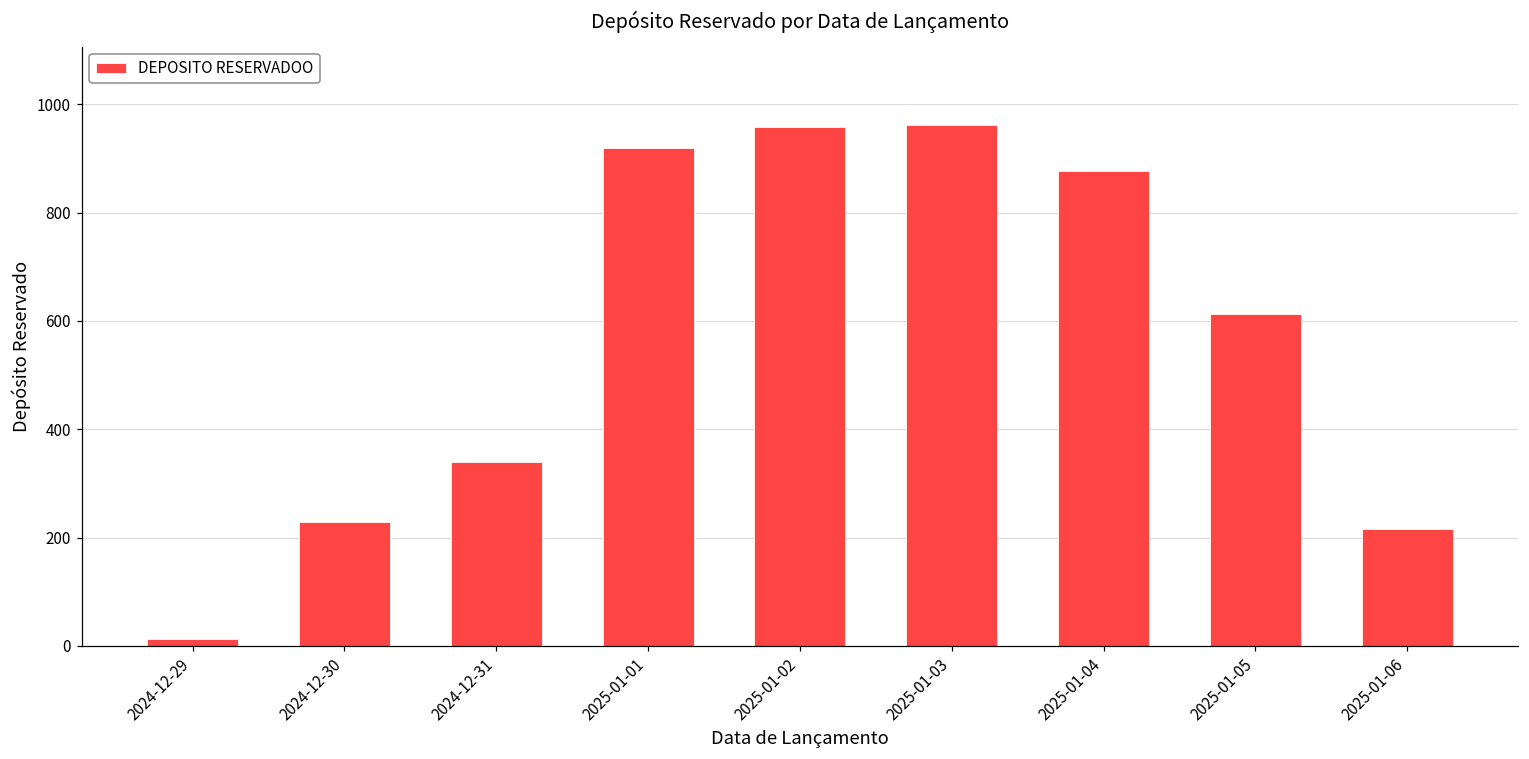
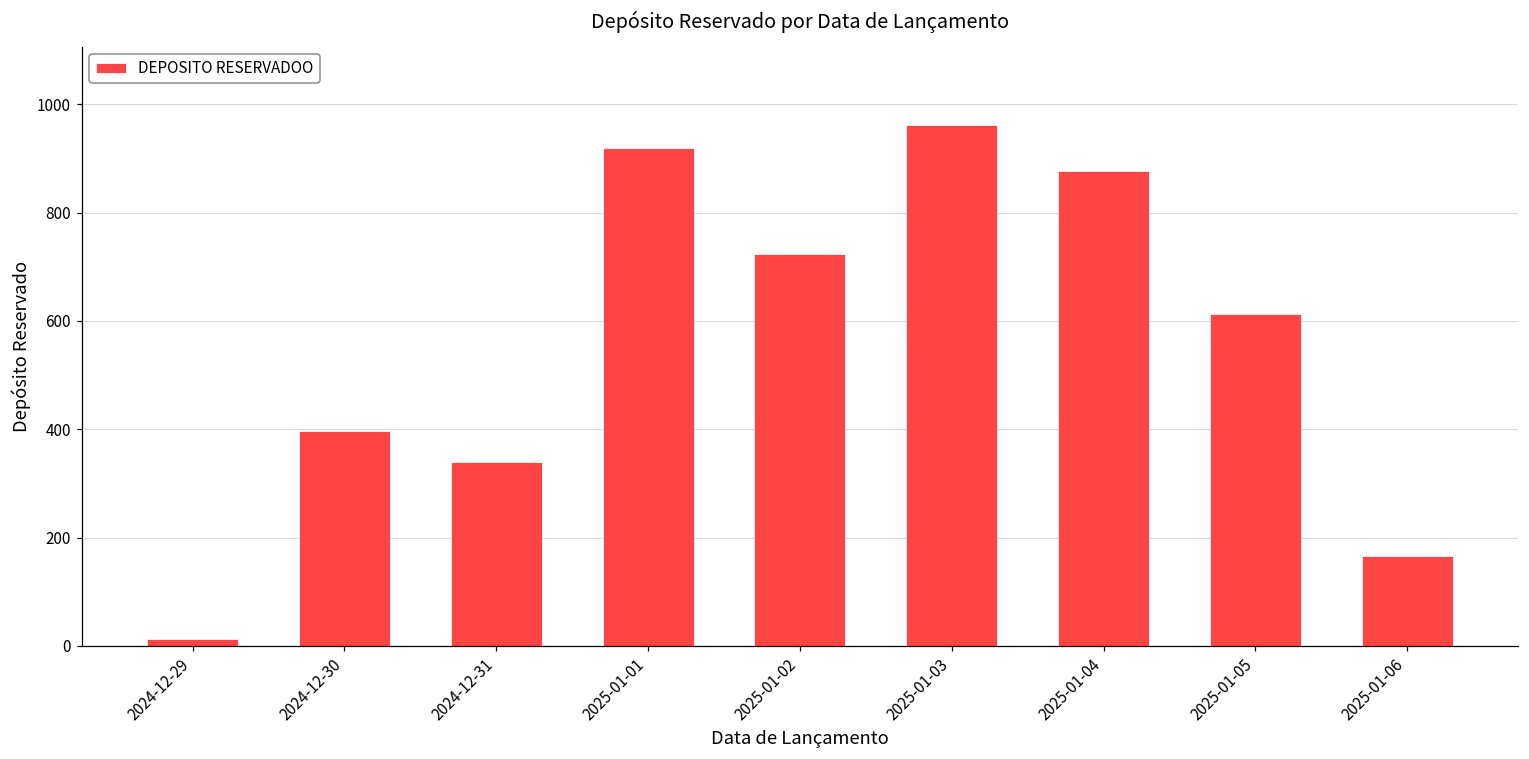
  {
    "2024-12-29": 10,
-   "2024-12-30": 230,
+   "2024-12-30": 400,
    "2024-12-31": 340,
    "2025-01-01": 920,
-   "2025-01-02": 960,
+   "2025-01-02": 720,
    "2025-01-03": 960,
    "2025-01-04": 880,
    "2025-01-05": 610,
-   "2025-01-06": 220
+   "2025-01-06": 170
  }
